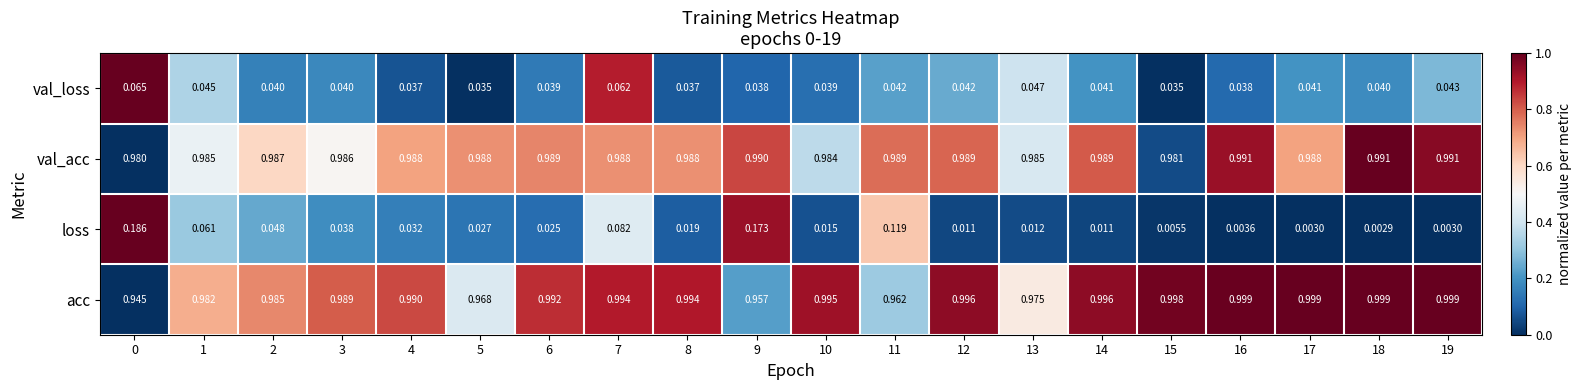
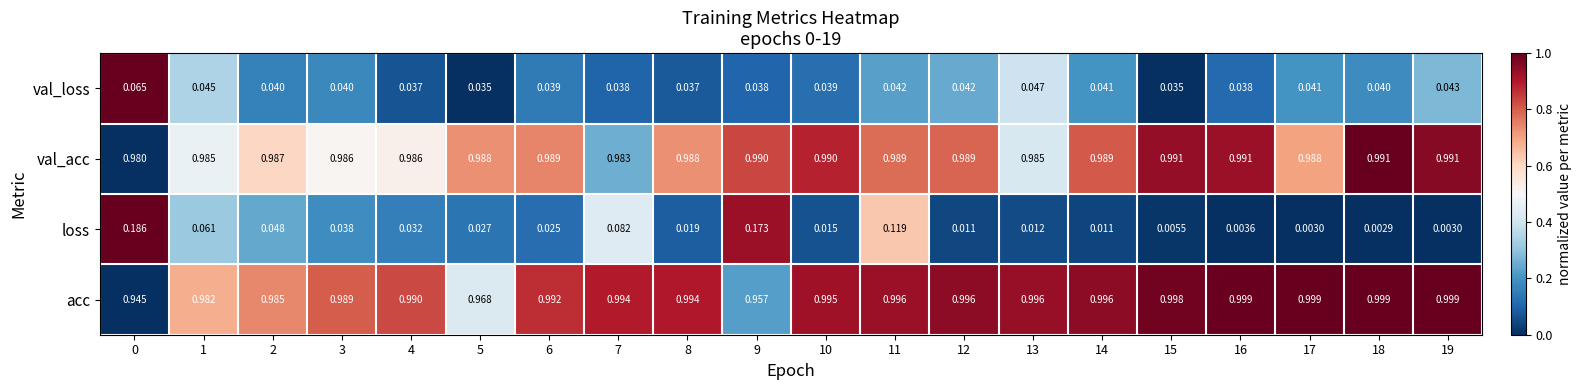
  {
    "val_loss": {
      "0": 0.065,
      "1": 0.045,
      "2": 0.040,
      "3": 0.040,
      "4": 0.037,
      "5": 0.035,
      "6": 0.039,
-     "7": 0.062,
+     "7": 0.038,
      "8": 0.037,
      "9": 0.038,
      "10": 0.039,
      "11": 0.042,
      "12": 0.042,
      "13": 0.047,
      "14": 0.041,
      "15": 0.035,
      "16": 0.038,
      "17": 0.041,
      "18": 0.040,
      "19": 0.043
    },
    "val_acc": {
      "0": 0.980,
      "1": 0.985,
      "2": 0.987,
      "3": 0.986,
-     "4": 0.988,
+     "4": 0.986,
      "5": 0.988,
      "6": 0.989,
-     "7": 0.988,
+     "7": 0.983,
      "8": 0.988,
      "9": 0.990,
-     "10": 0.984,
+     "10": 0.990,
      "11": 0.989,
      "12": 0.989,
      "13": 0.985,
      "14": 0.989,
-     "15": 0.981,
+     "15": 0.991,
      "16": 0.991,
      "17": 0.988,
      "18": 0.991,
      "19": 0.991
    },
    "loss": {
      "0": 0.186,
      "1": 0.061,
      "2": 0.048,
      "3": 0.038,
      "4": 0.032,
      "5": 0.027,
      "6": 0.025,
      "7": 0.082,
      "8": 0.019,
      "9": 0.173,
      "10": 0.015,
      "11": 0.119,
      "12": 0.011,
      "13": 0.012,
      "14": 0.011,
      "15": 0.0055,
      "16": 0.0036,
      "17": 0.0030,
      "18": 0.0029,
      "19": 0.0030
    },
    "acc": {
      "0": 0.945,
      "1": 0.982,
      "2": 0.985,
      "3": 0.989,
      "4": 0.990,
      "5": 0.968,
      "6": 0.992,
      "7": 0.994,
      "8": 0.994,
      "9": 0.957,
      "10": 0.995,
-     "11": 0.962,
+     "11": 0.996,
      "12": 0.996,
-     "13": 0.975,
+     "13": 0.996,
      "14": 0.996,
      "15": 0.998,
      "16": 0.999,
      "17": 0.999,
      "18": 0.999,
      "19": 0.999
    }
  }
